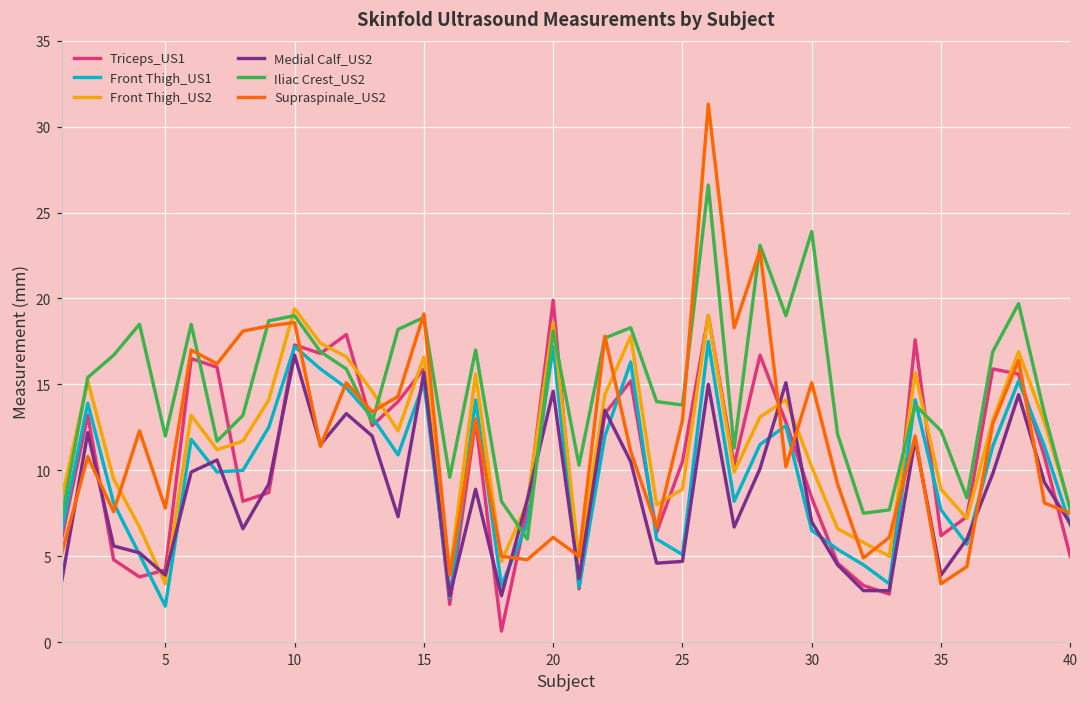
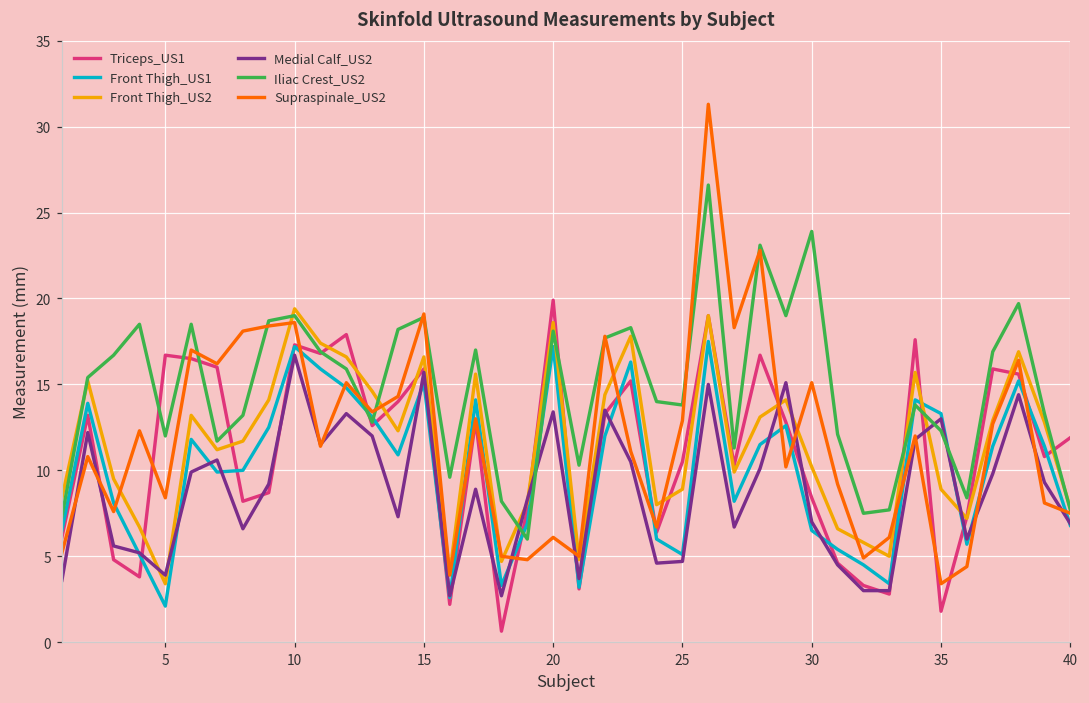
  {
    "Triceps_US1": {
-     "5": 4.2,
+     "5": 16.7,
      "15": 15.9,
      "20": 19.9,
      "25": 10.5,
      "30": 8.4,
-     "35": 6.2,
-     "40": 5.0
+     "35": 1.8,
+     "40": 11.9
    },
    "Front Thigh_US1": {
      "5": 2.1,
      "15": 15.1,
      "20": 17.2,
      "25": 5.1,
      "30": 6.5,
-     "35": 7.7
+     "35": 13.3
    },
    "Front Thigh_US2": {
      "5": 3.4,
      "10": 19.4,
      "15": 16.6,
      "20": 18.6,
      "25": 8.9,
      "30": 10.2,
      "35": 8.9
    },
    "Medial Calf_US2": {
      "5": 3.9,
      "10": 16.7,
      "15": 15.7,
-     "20": 14.6,
+     "20": 13.4,
      "25": 4.7,
      "30": 7.0,
-     "35": 3.9
+     "35": 13.0
    },
    "Iliac Crest_US2": {
      "5": 12.0,
      "10": 19.0,
      "15": 18.9,
      "20": 18.1,
      "25": 13.8,
      "30": 23.9,
      "35": 12.3
    },
    "Supraspinale_US2": {
-     "5": 7.8,
+     "5": 8.4,
      "10": 18.6,
      "15": 19.1,
      "20": 6.1,
      "25": 12.9,
      "30": 15.1,
      "35": 3.4,
      "40": 7.5
    }
  }
